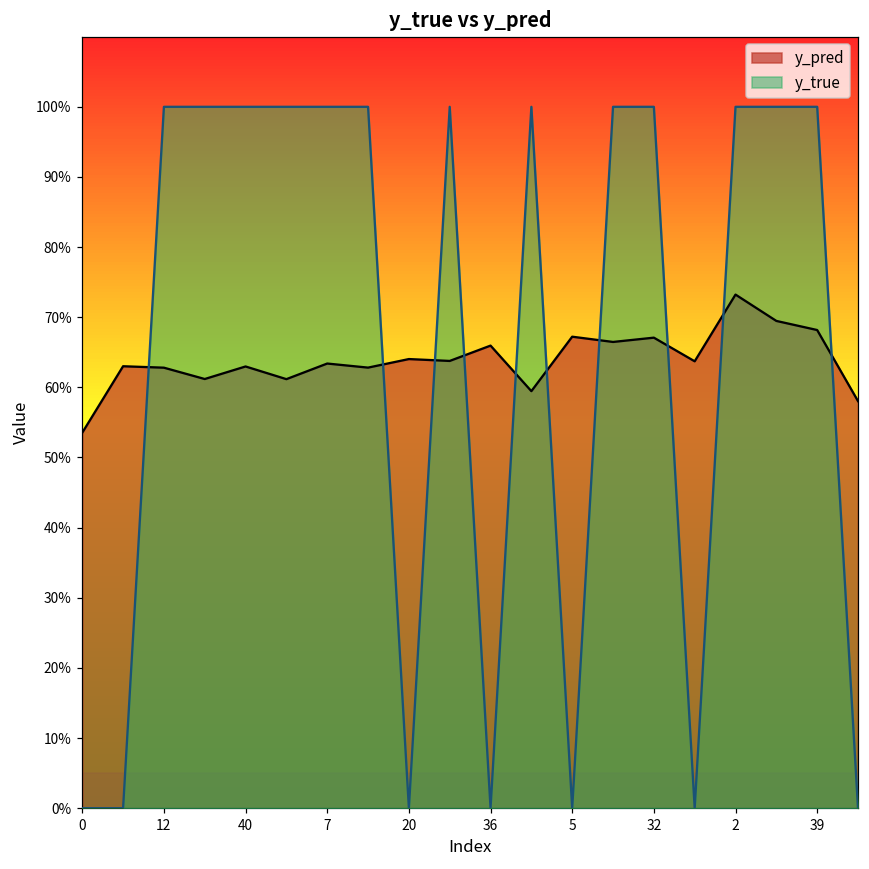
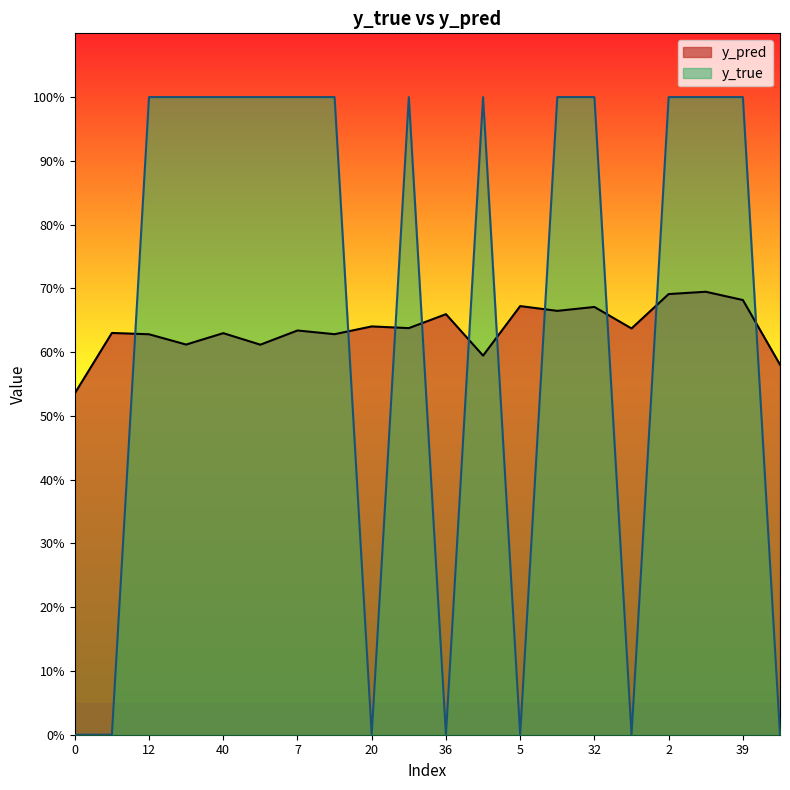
  {
    "y_pred": {
      "0": "54%",
      "12": "63%",
      "40": "63%",
      "20": "64%",
      "36": "66%",
      "32": "67%",
-     "2": "73%",
+     "2": "69%",
      "39": "68%"
    },
    "y_true": {
      "0": "0%",
      "12": "100%",
      "40": "100%",
      "20": "0%",
      "36": "0%",
      "32": "100%",
      "2": "100%",
      "39": "100%"
    }
  }
